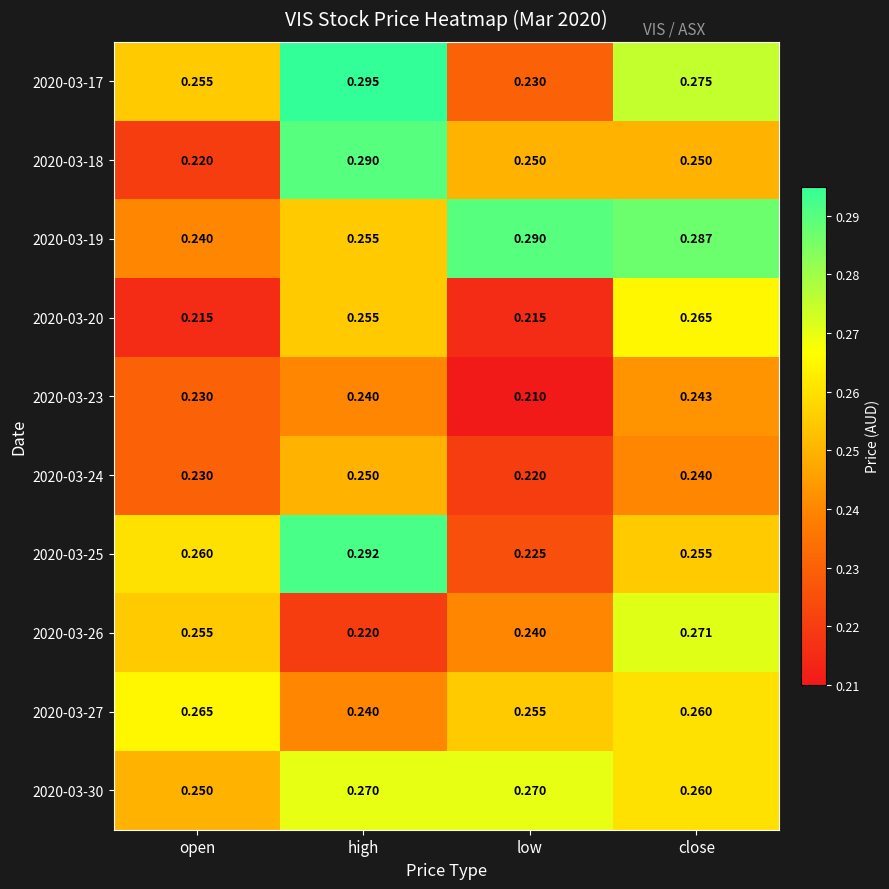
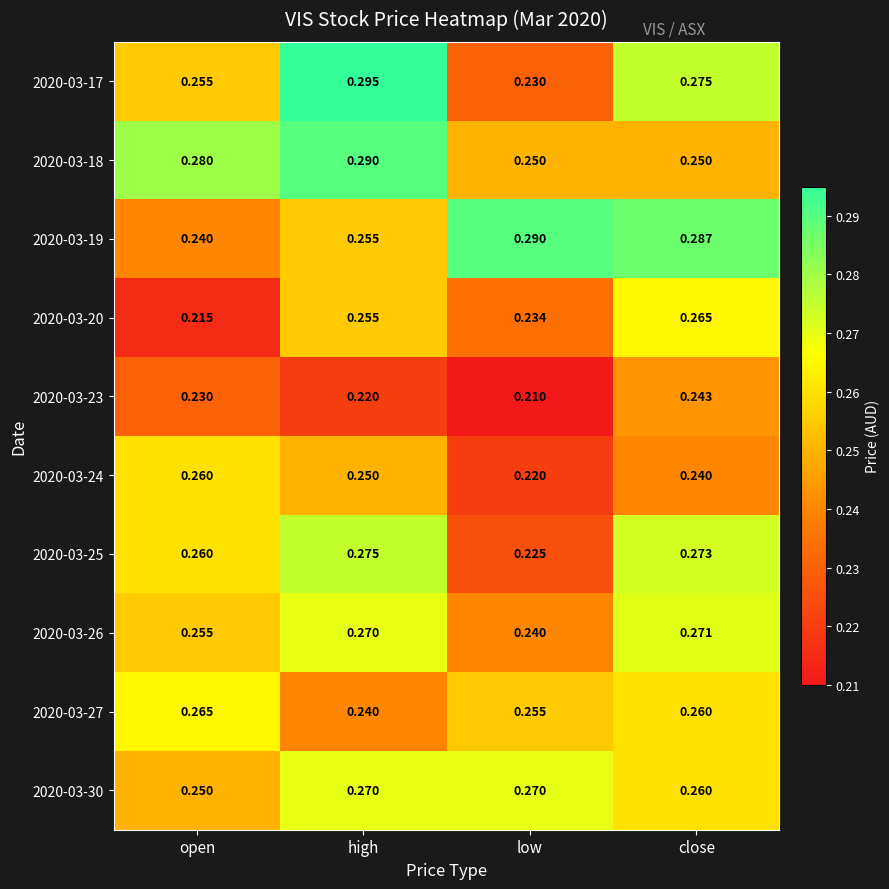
  {
    "2020-03-17": {
      "open": 0.255,
      "high": 0.295,
      "low": 0.230,
      "close": 0.275
    },
    "2020-03-18": {
-     "open": 0.220,
+     "open": 0.280,
      "high": 0.290,
      "low": 0.250,
      "close": 0.250
    },
    "2020-03-19": {
      "open": 0.240,
      "high": 0.255,
      "low": 0.290,
      "close": 0.287
    },
    "2020-03-20": {
      "open": 0.215,
      "high": 0.255,
-     "low": 0.215,
+     "low": 0.234,
      "close": 0.265
    },
    "2020-03-23": {
      "open": 0.230,
-     "high": 0.240,
+     "high": 0.220,
      "low": 0.210,
      "close": 0.243
    },
    "2020-03-24": {
-     "open": 0.230,
+     "open": 0.260,
      "high": 0.250,
      "low": 0.220,
      "close": 0.240
    },
    "2020-03-25": {
      "open": 0.260,
-     "high": 0.292,
+     "high": 0.275,
      "low": 0.225,
-     "close": 0.255
+     "close": 0.273
    },
    "2020-03-26": {
      "open": 0.255,
-     "high": 0.220,
+     "high": 0.270,
      "low": 0.240,
      "close": 0.271
    },
    "2020-03-27": {
      "open": 0.265,
      "high": 0.240,
      "low": 0.255,
      "close": 0.260
    },
    "2020-03-30": {
      "open": 0.250,
      "high": 0.270,
      "low": 0.270,
      "close": 0.260
    }
  }
